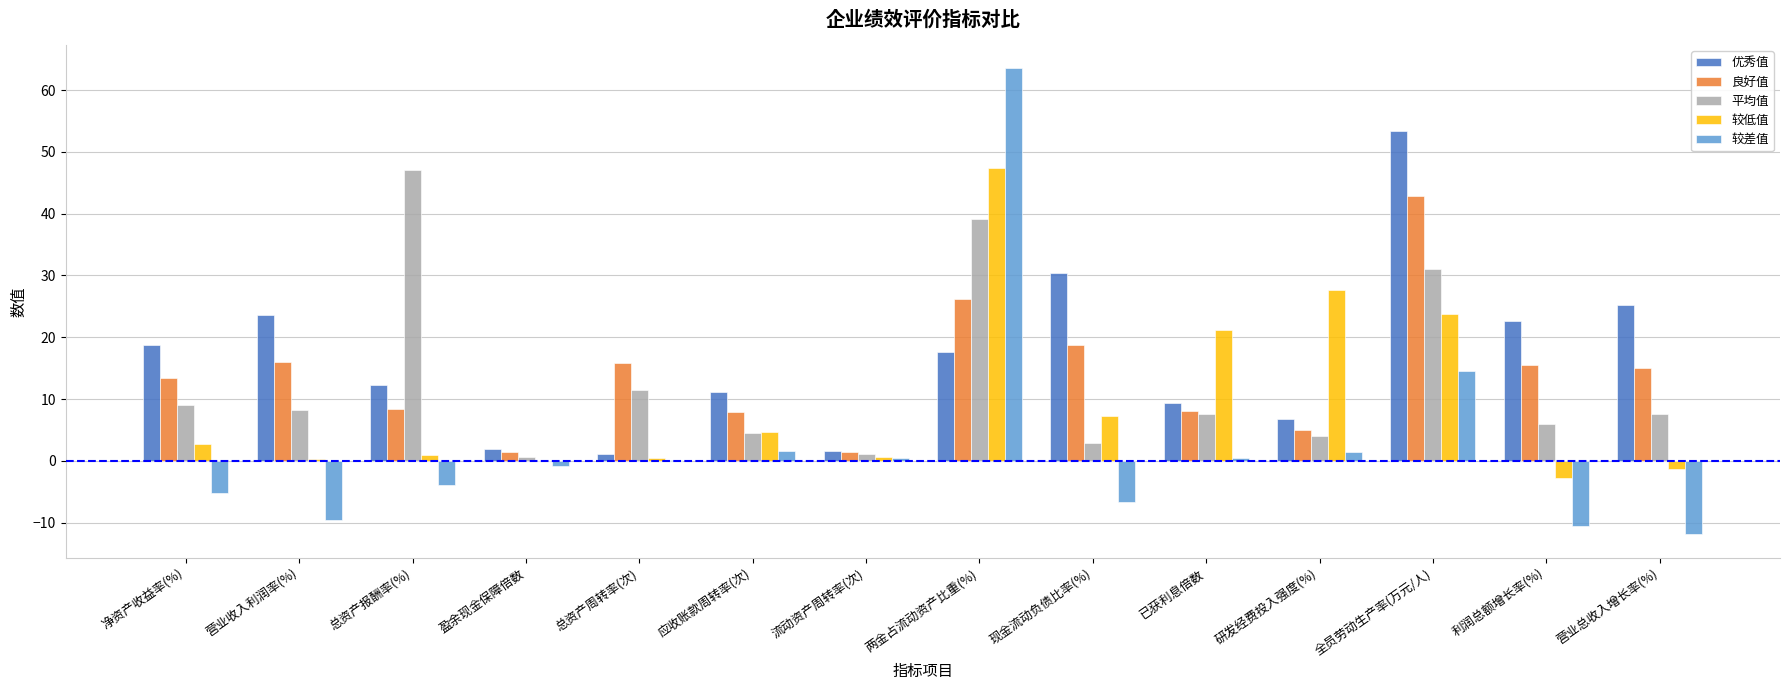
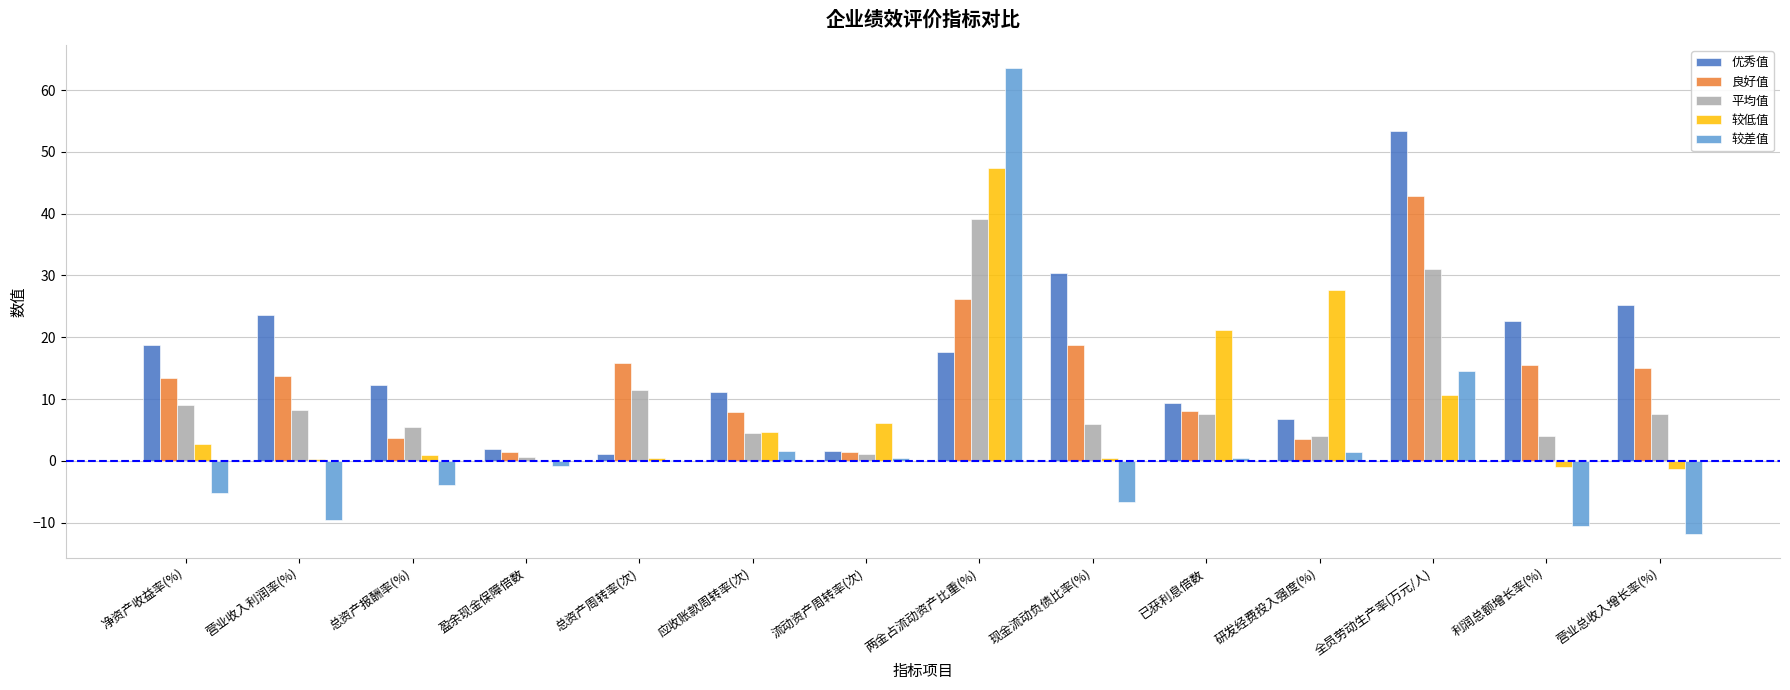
  {
    "良好值": {
      "净资产收益率(%)": 13,
-     "营业收入利润率(%)": 16,
-     "总资产报酬率(%)": 8,
+     "营业收入利润率(%)": 14,
+     "总资产报酬率(%)": 4,
      "盈余现金保障倍数": 1,
      "总资产周转率(次)": 16,
      "应收账款周转率(次)": 8,
      "流动资产周转率(次)": 1,
      "两金占流动资产比重(%)": 26,
      "现金流动负债比率(%)": 19,
      "已获利息倍数": 8,
-     "研发经费投入强度(%)": 5,
+     "研发经费投入强度(%)": 4,
      "全员劳动生产率(万元/人)": 43,
      "利润总额增长率(%)": 16,
      "营业总收入增长率(%)": 15
    },
    "平均值": {
      "净资产收益率(%)": 9,
      "营业收入利润率(%)": 8,
-     "总资产报酬率(%)": 47,
+     "总资产报酬率(%)": 6,
      "盈余现金保障倍数": 1,
      "总资产周转率(次)": 11,
      "应收账款周转率(次)": 5,
      "流动资产周转率(次)": 1,
      "两金占流动资产比重(%)": 39,
-     "现金流动负债比率(%)": 3,
+     "现金流动负债比率(%)": 6,
      "已获利息倍数": 8,
      "研发经费投入强度(%)": 4,
      "全员劳动生产率(万元/人)": 31,
-     "利润总额增长率(%)": 6,
+     "利润总额增长率(%)": 4,
      "营业总收入增长率(%)": 8
    },
    "较低值": {
      "净资产收益率(%)": 3,
      "总资产报酬率(%)": 1,
      "盈余现金保障倍数": 0,
      "应收账款周转率(次)": 5,
-     "流动资产周转率(次)": 1,
+     "流动资产周转率(次)": 6,
      "两金占流动资产比重(%)": 47,
-     "现金流动负债比率(%)": 7,
+     "现金流动负债比率(%)": 1,
      "已获利息倍数": 21,
      "研发经费投入强度(%)": 28,
-     "全员劳动生产率(万元/人)": 24,
-     "利润总额增长率(%)": -3,
+     "全员劳动生产率(万元/人)": 11,
+     "利润总额增长率(%)": -1,
      "营业总收入增长率(%)": -1
    }
  }
